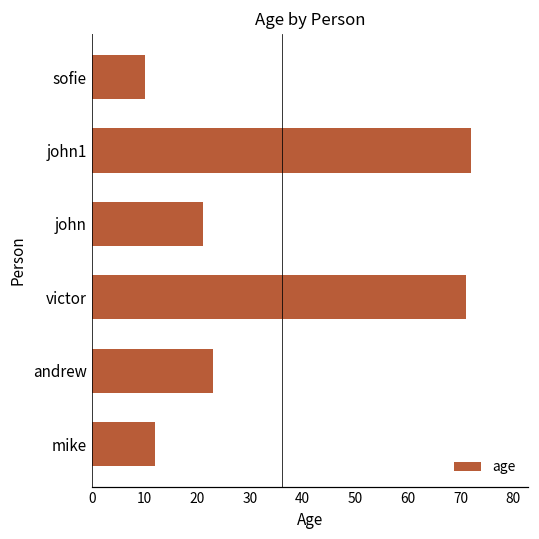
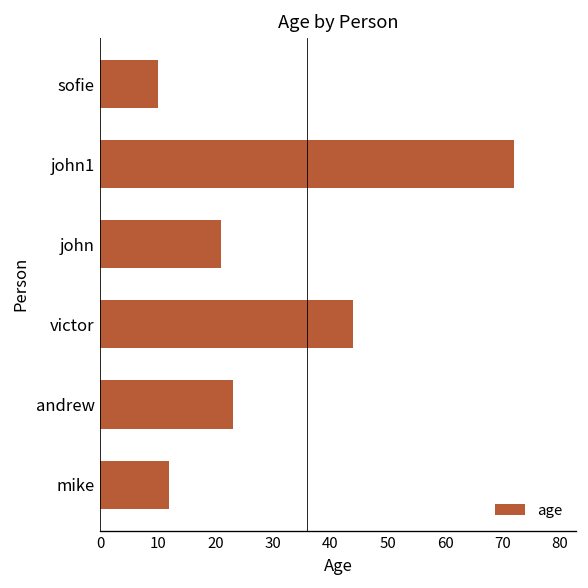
  {
    "sofie": 10,
    "john1": 72,
    "john": 21,
-   "victor": 71,
+   "victor": 44,
    "andrew": 23,
    "mike": 12
  }
